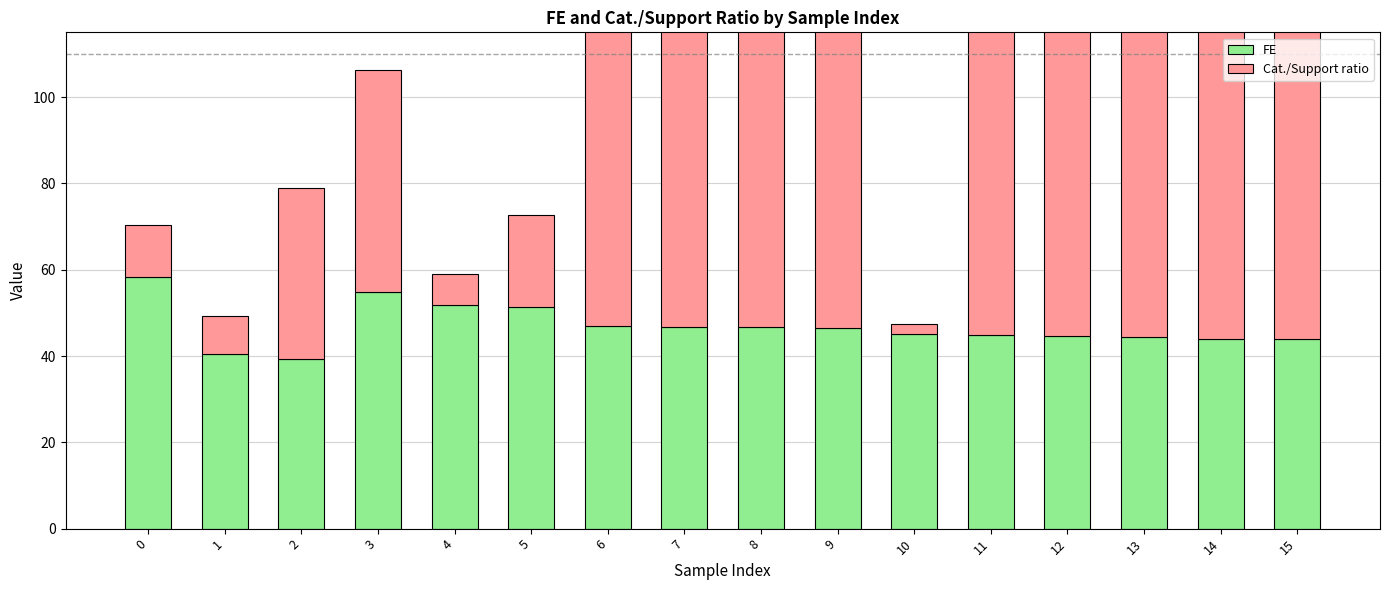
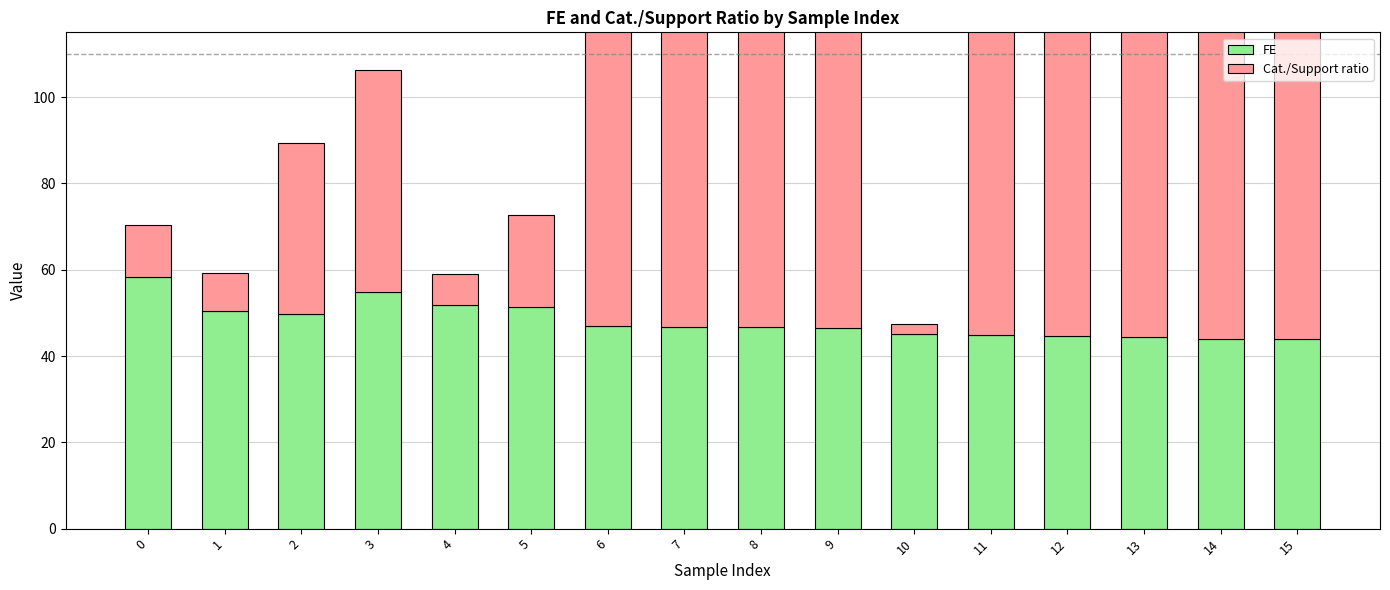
  {
    "FE": {
      "0": 58,
-     "1": 40,
-     "2": 39,
+     "1": 50,
+     "2": 50,
      "3": 55,
      "4": 52,
      "5": 51,
      "6": 47,
      "7": 47,
      "8": 47,
      "9": 46,
      "10": 45,
      "11": 45,
      "12": 45,
      "13": 44,
      "14": 44,
      "15": 44
    },
    "Cat./Support ratio": {
      "0": 12,
      "1": 9,
      "2": 40,
      "3": 51,
      "4": 7,
      "5": 21,
      "10": 2
    }
  }
